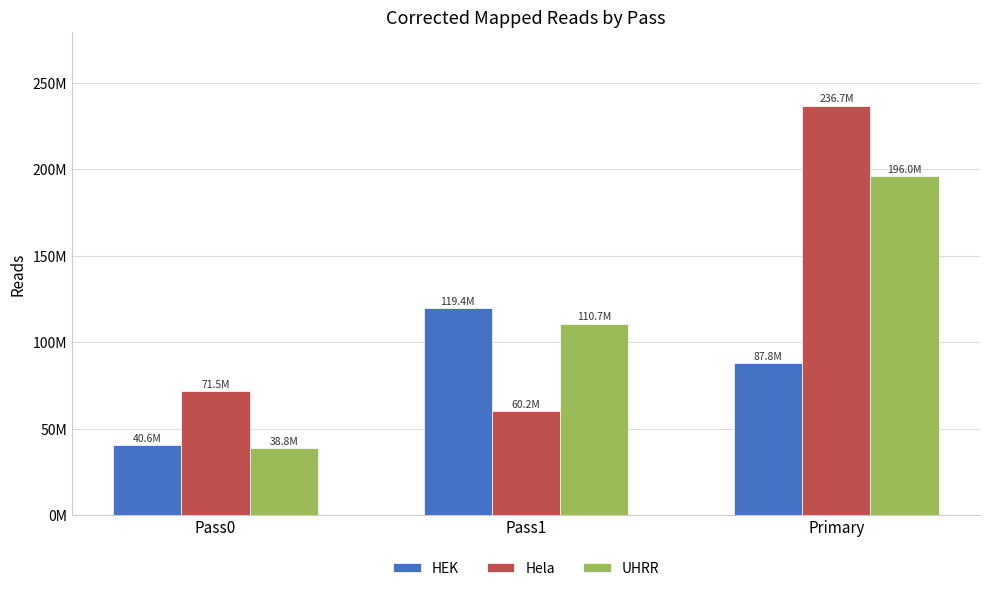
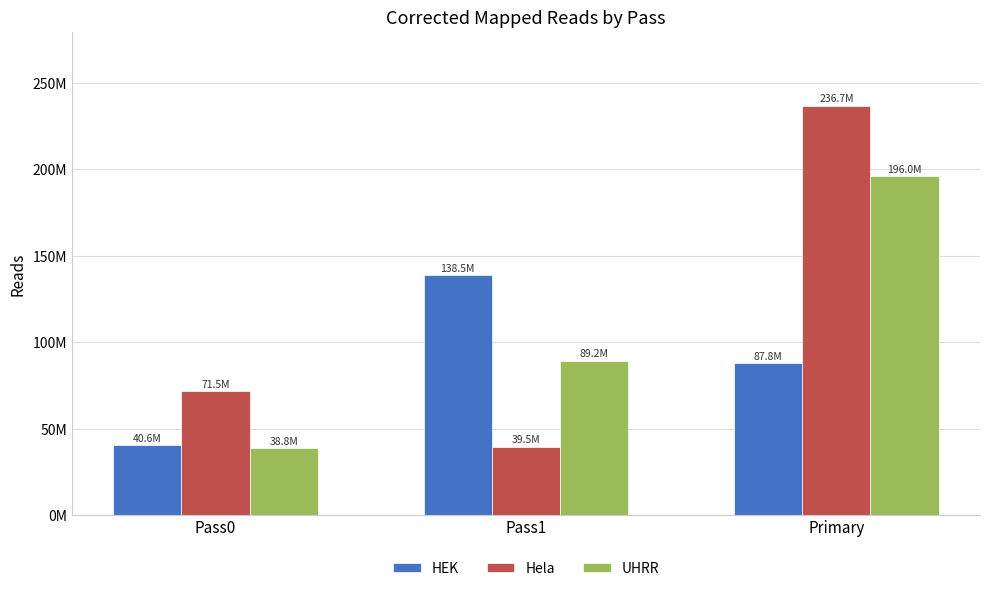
  {
    "HEK": {
      "Pass0": "40.6M",
-     "Pass1": "119.4M",
+     "Pass1": "138.5M",
      "Primary": "87.8M"
    },
    "Hela": {
      "Pass0": "71.5M",
-     "Pass1": "60.2M",
+     "Pass1": "39.5M",
      "Primary": "236.7M"
    },
    "UHRR": {
      "Pass0": "38.8M",
-     "Pass1": "110.7M",
+     "Pass1": "89.2M",
      "Primary": "196.0M"
    }
  }
